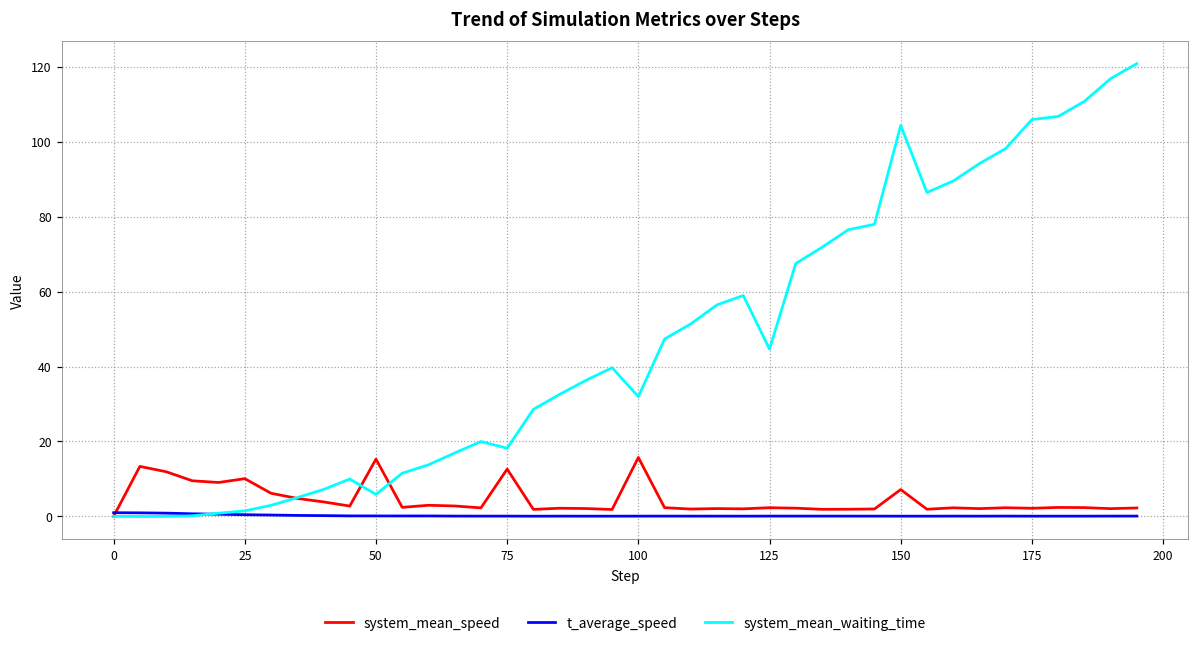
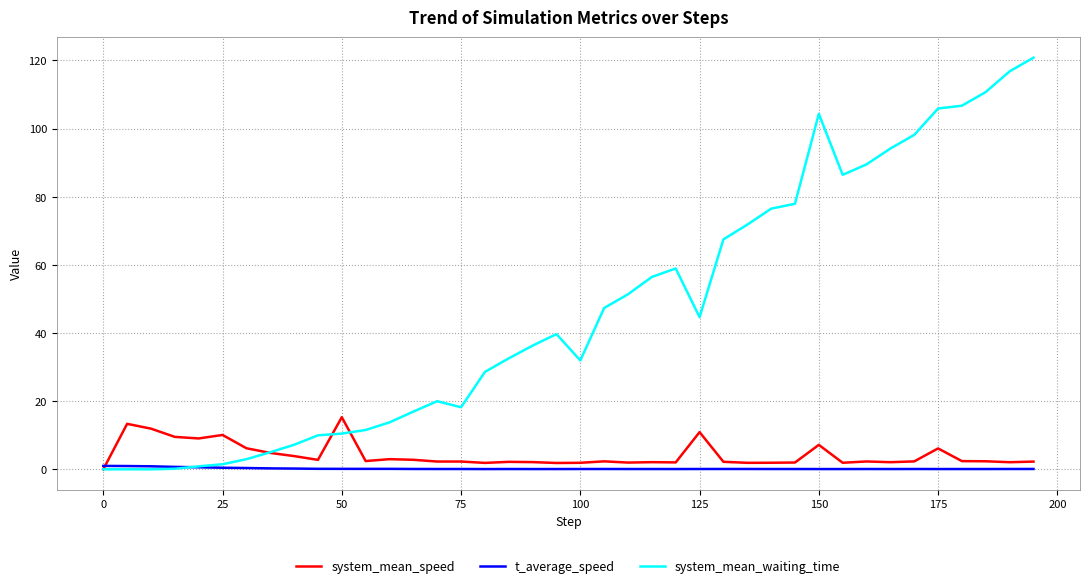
  {
    "system_mean_speed": {
      "25": 10,
      "50": 15,
-     "75": 13,
-     "100": 16,
-     "125": 2,
+     "75": 2,
+     "100": 2,
+     "125": 11,
      "150": 7,
-     "175": 2
+     "175": 6
    },
    "t_average_speed": {
      "0": 1,
      "25": 0,
      "50": 0,
      "75": 0,
      "100": 0,
      "125": 0,
      "150": 0,
      "175": 0
    },
    "system_mean_waiting_time": {
      "25": 1,
-     "50": 6,
+     "50": 10,
      "75": 18,
      "100": 32,
      "125": 45,
      "150": 104,
      "175": 106
    }
  }
